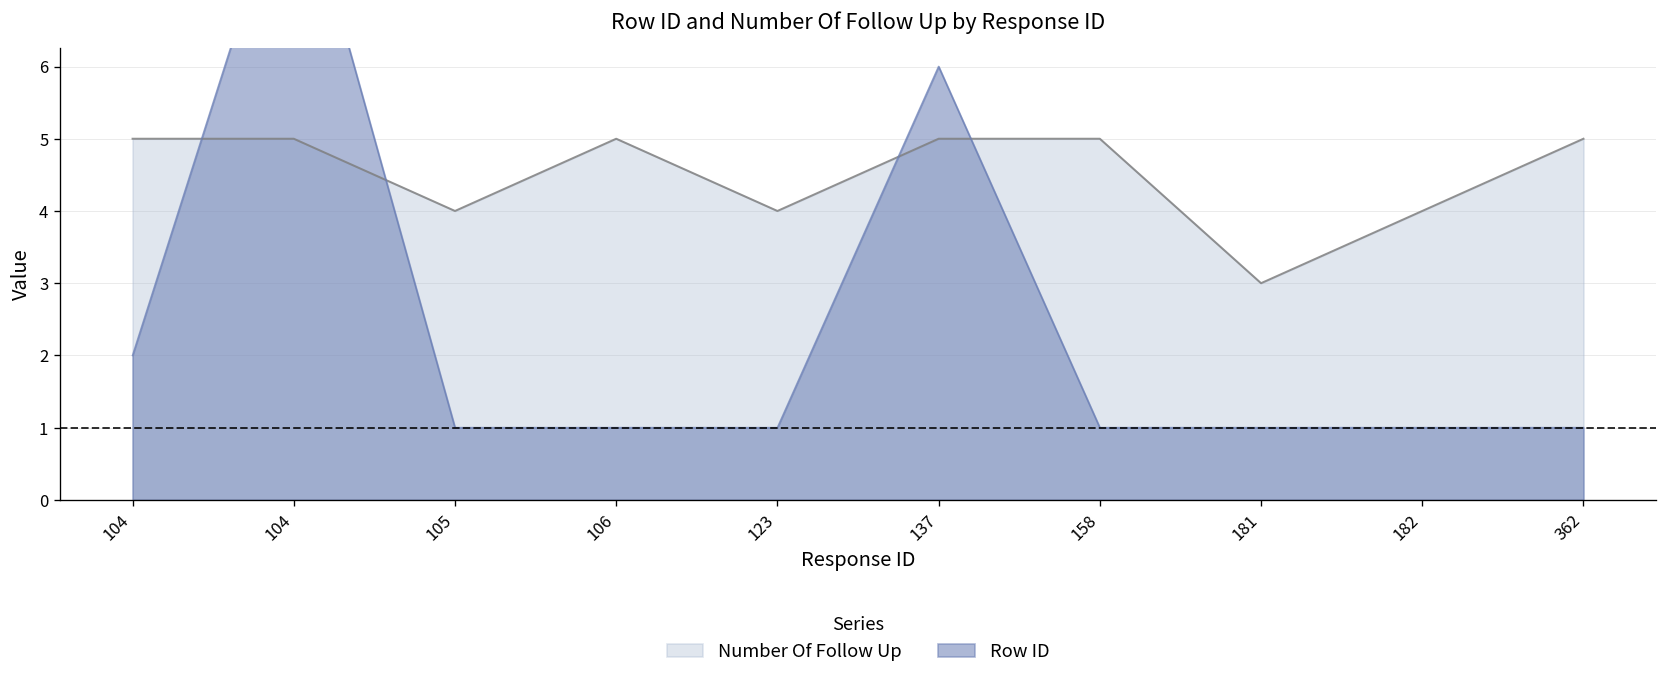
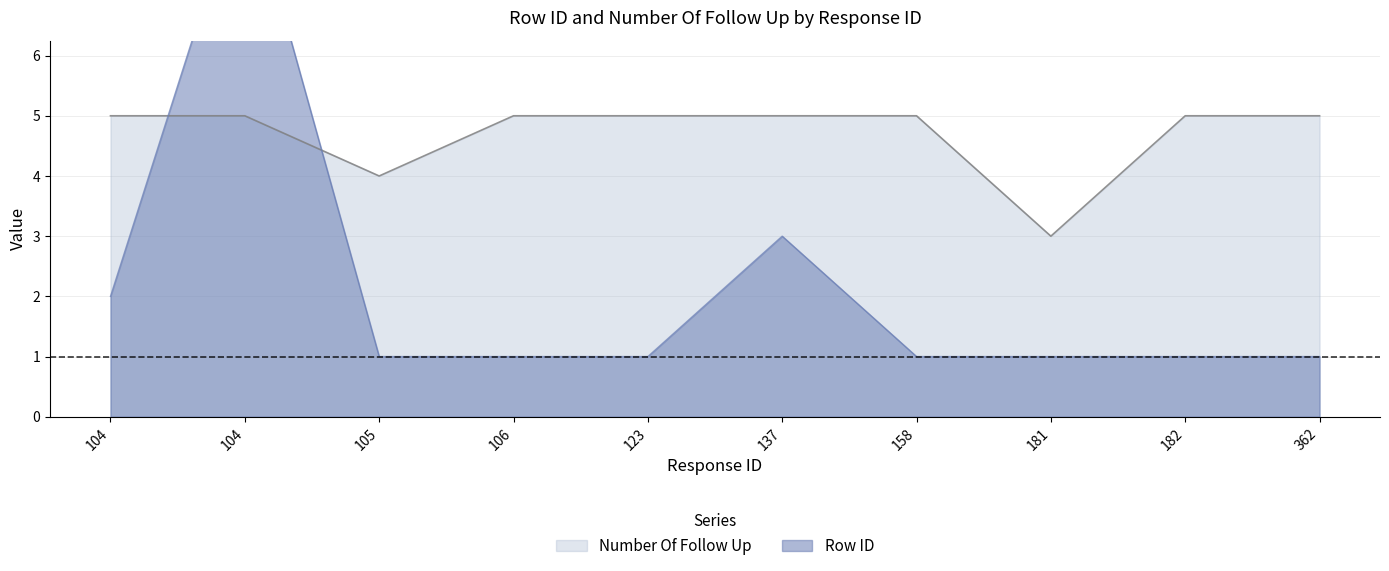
  {
    "Number Of Follow Up": {
      "105": 4,
      "106": 5,
-     "123": 4,
+     "123": 5,
      "137": 5,
      "158": 5,
      "181": 3,
-     "182": 4,
+     "182": 5,
      "362": 5
    },
    "Row ID": {
      "105": 1,
      "106": 1,
      "123": 1,
-     "137": 6,
+     "137": 3,
      "158": 1,
      "181": 1,
      "182": 1,
      "362": 1
    }
  }
